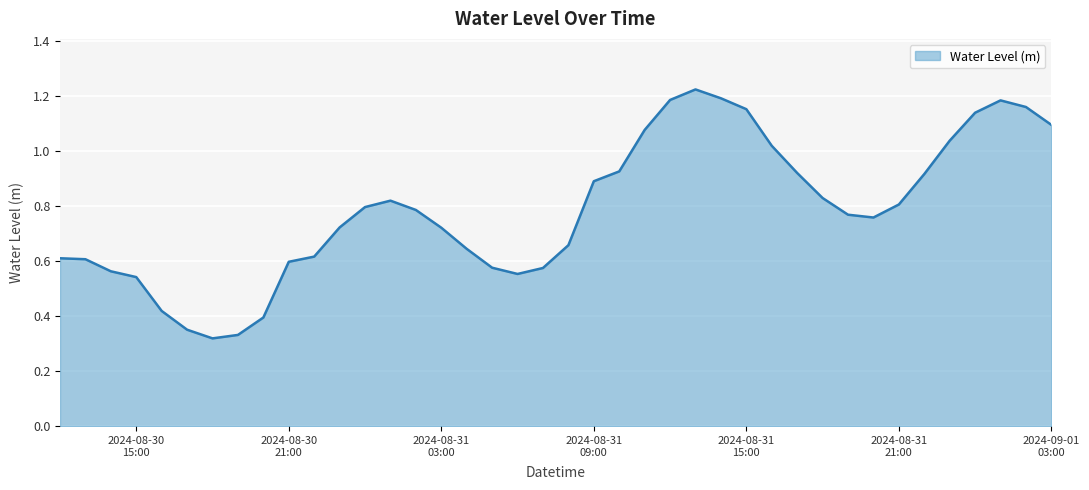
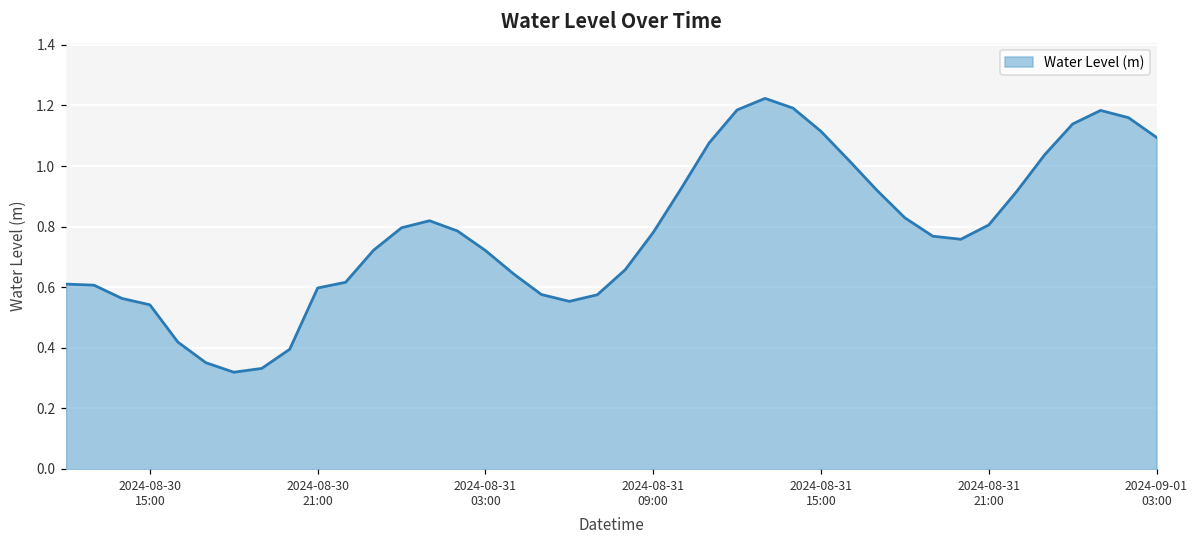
  {
    "2024-08-30 15:00": 0.54,
    "2024-08-30 21:00": 0.60,
    "2024-08-31 03:00": 0.72,
-   "2024-08-31 09:00": 0.89,
-   "2024-08-31 15:00": 1.15,
+   "2024-08-31 09:00": 0.78,
+   "2024-08-31 15:00": 1.11,
    "2024-08-31 21:00": 0.81,
    "2024-09-01 03:00": 1.09
  }
